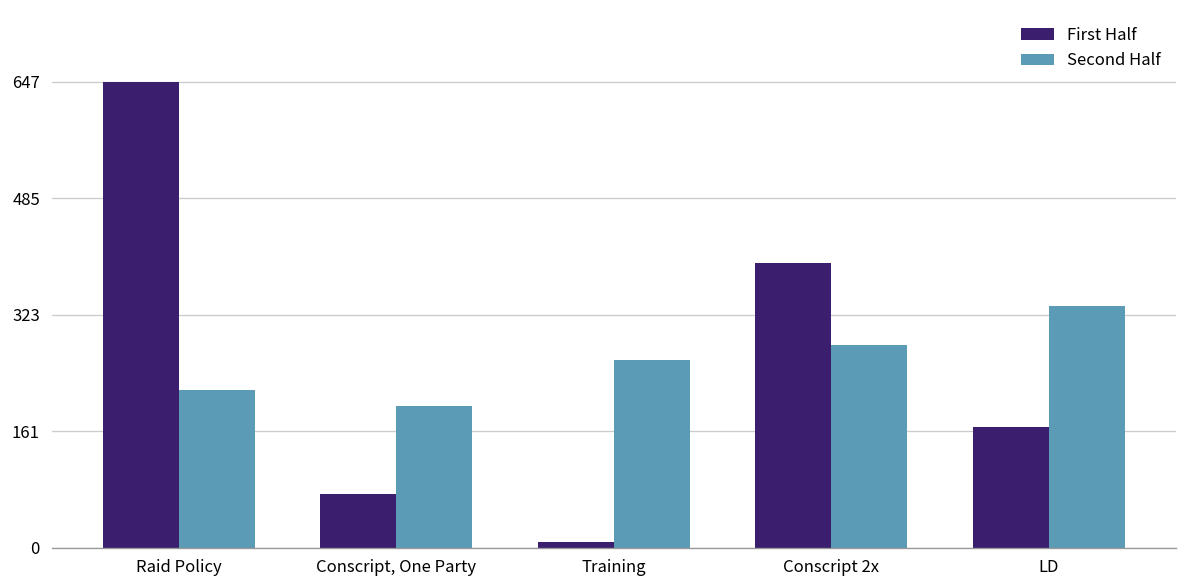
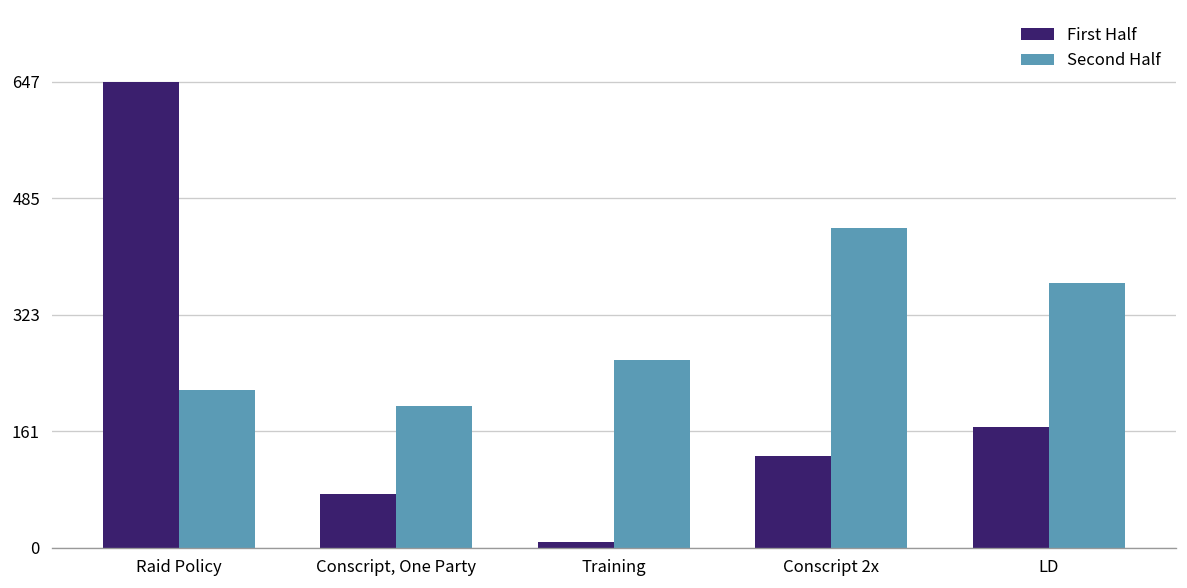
  {
    "First Half": {
      "Raid Policy": 650,
      "Conscript, One Party": 70,
      "Training": 10,
-     "Conscript 2x": 400,
+     "Conscript 2x": 130,
      "LD": 170
    },
    "Second Half": {
      "Raid Policy": 220,
      "Conscript, One Party": 200,
      "Training": 260,
-     "Conscript 2x": 280,
-     "LD": 340
+     "Conscript 2x": 440,
+     "LD": 370
    }
  }
